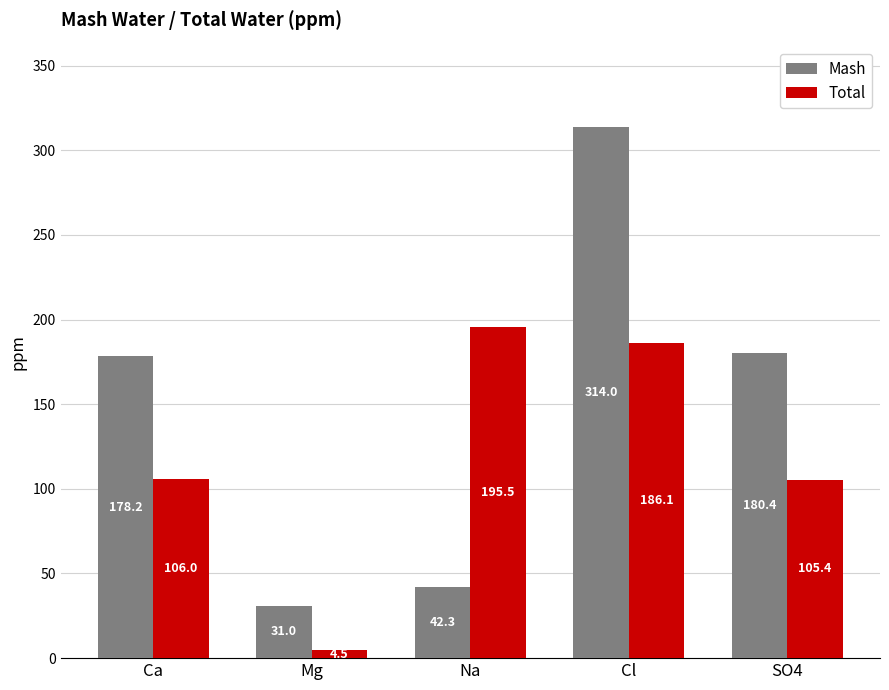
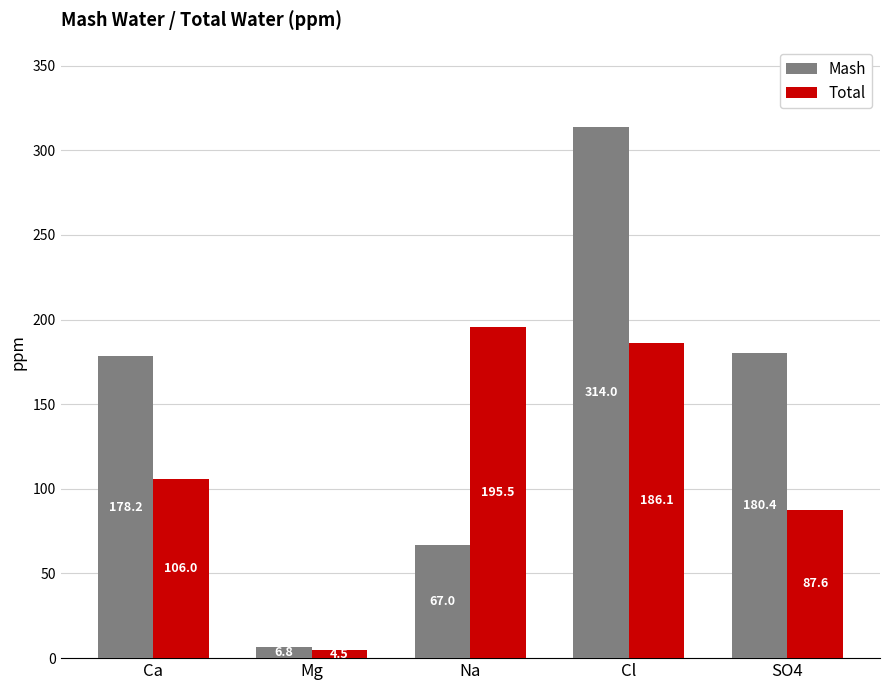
  {
    "Mash": {
      "Ca": 178.2,
-     "Mg": 31.0,
-     "Na": 42.3,
+     "Mg": 6.8,
+     "Na": 67.0,
      "Cl": 314.0,
      "SO4": 180.4
    },
    "Total": {
      "Ca": 106.0,
      "Mg": 4.5,
      "Na": 195.5,
      "Cl": 186.1,
-     "SO4": 105.4
+     "SO4": 87.6
    }
  }
